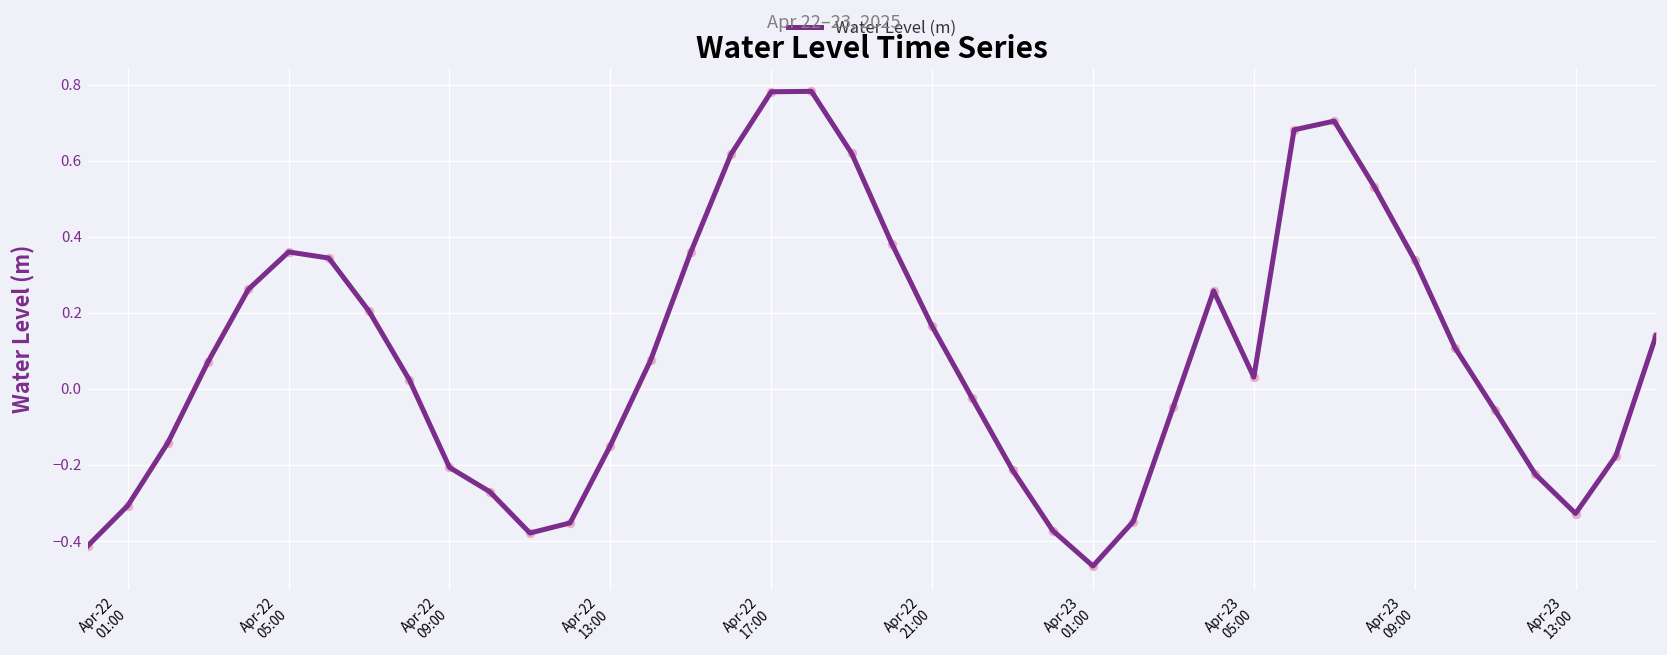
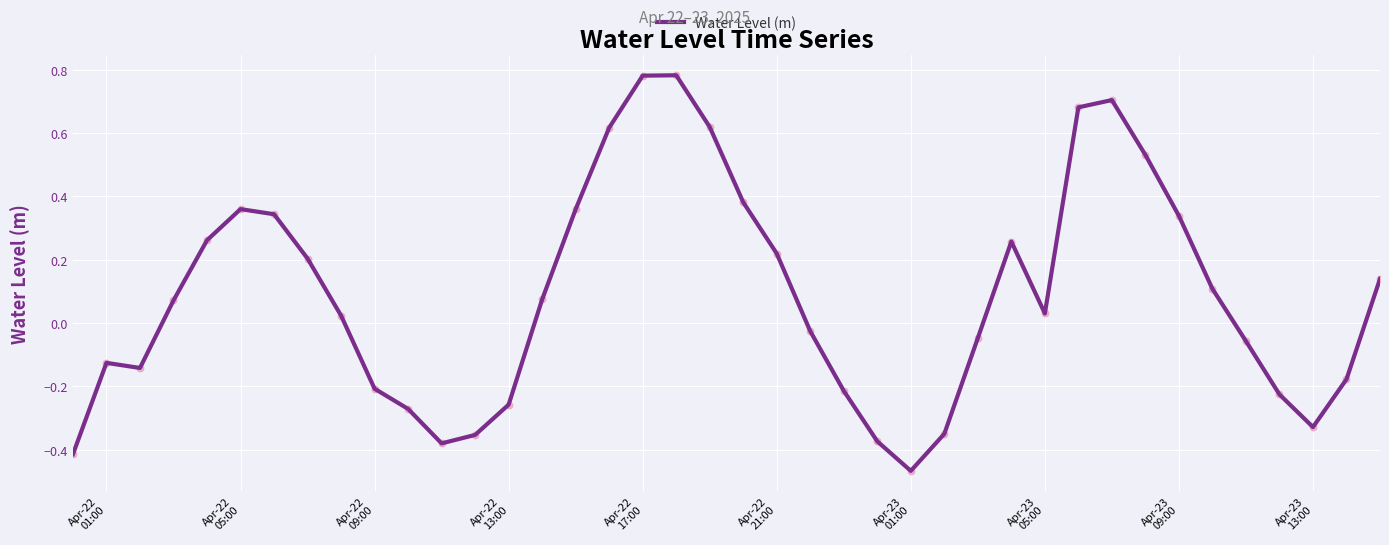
  {
-   "Apr-22 01:00": -0.31,
+   "Apr-22 01:00": -0.13,
    "Apr-22 05:00": 0.36,
    "Apr-22 09:00": -0.21,
-   "Apr-22 13:00": -0.15,
+   "Apr-22 13:00": -0.26,
    "Apr-22 17:00": 0.78,
-   "Apr-22 21:00": 0.16,
+   "Apr-22 21:00": 0.22,
    "Apr-23 01:00": -0.47,
    "Apr-23 05:00": 0.03,
    "Apr-23 09:00": 0.34,
    "Apr-23 13:00": -0.33
  }
